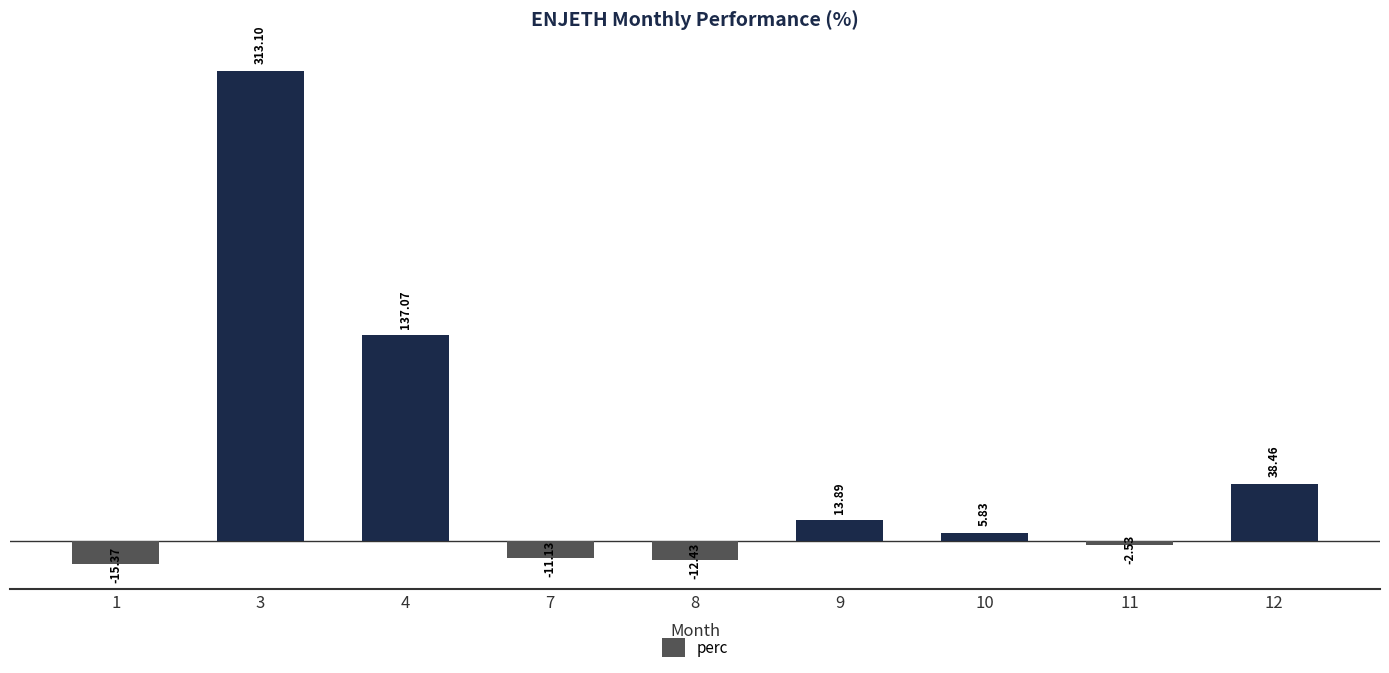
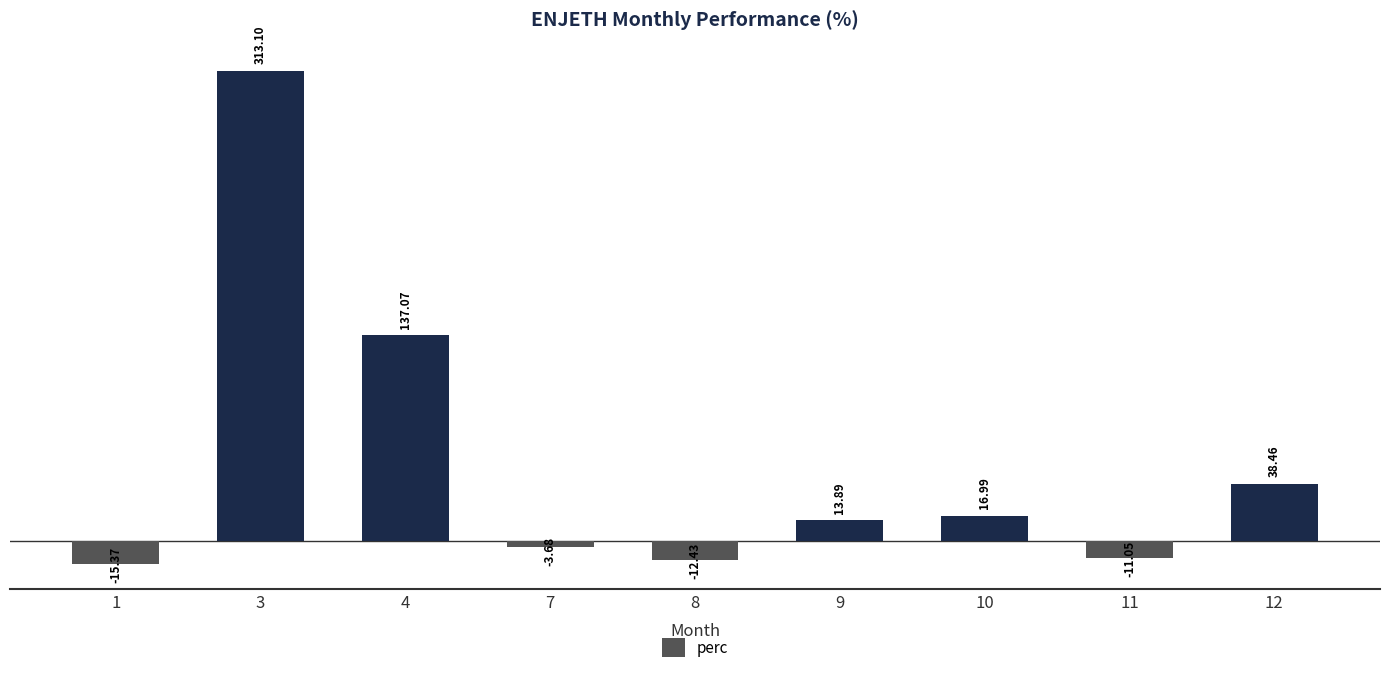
  {
    "1": -15.37,
    "3": 313.10,
    "4": 137.07,
-   "7": -11.13,
+   "7": -3.68,
    "8": -12.43,
    "9": 13.89,
-   "10": 5.83,
-   "11": -2.53,
+   "10": 16.99,
+   "11": -11.05,
    "12": 38.46
  }
